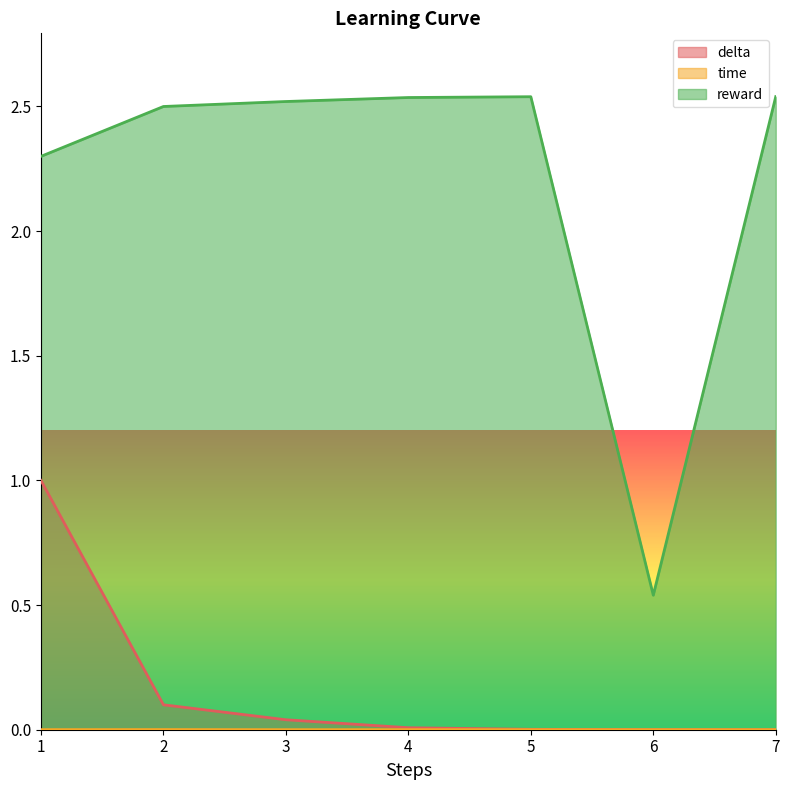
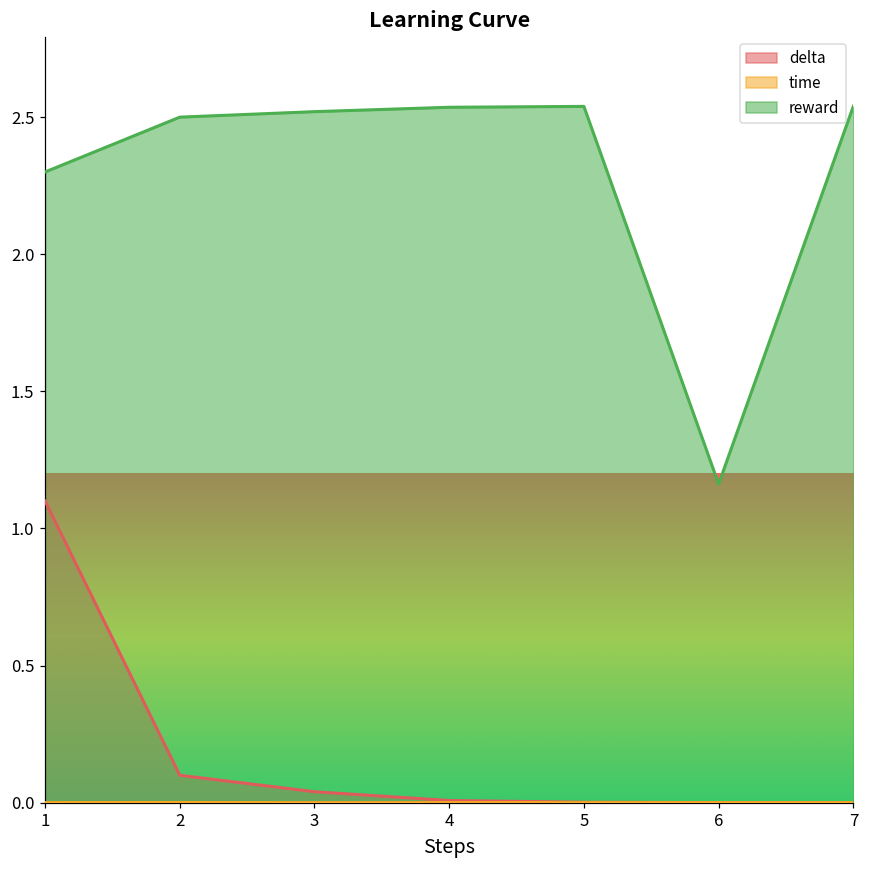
  {
    "delta": {
-     "1": 1.0,
+     "1": 1.1,
      "2": 0.1,
      "3": 0.04
    },
    "time": {
      "1": 0.00,
      "2": 0.00,
      "3": 0.00
    },
    "reward": {
      "1": 2.30,
      "2": 2.50,
      "3": 2.52,
      "4": 2.54,
      "5": 2.54,
-     "6": 0.54,
+     "6": 1.16,
      "7": 2.54
    }
  }
